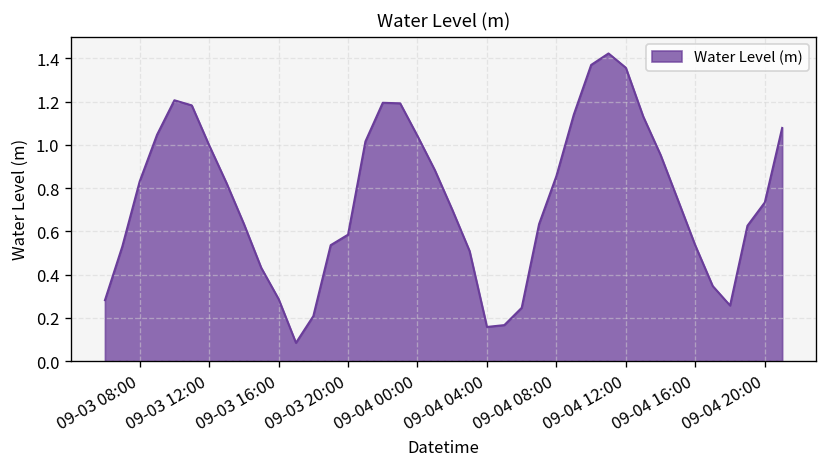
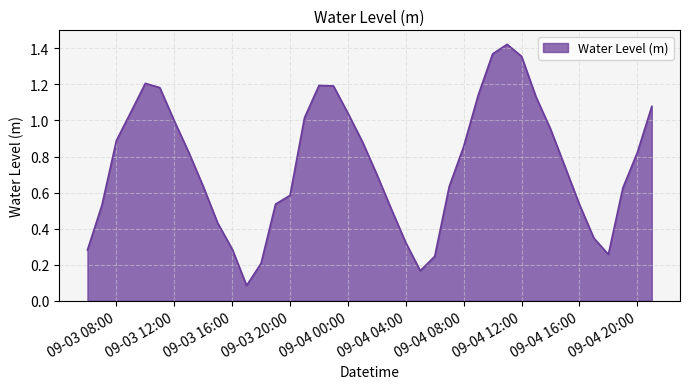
  {
-   "09-03 08:00": 0.83,
+   "09-03 08:00": 0.89,
    "09-03 12:00": 1.00,
    "09-03 16:00": 0.29,
    "09-03 20:00": 0.58,
    "09-04 00:00": 1.04,
-   "09-04 04:00": 0.16,
+   "09-04 04:00": 0.32,
    "09-04 08:00": 0.86,
    "09-04 12:00": 1.36,
    "09-04 16:00": 0.53,
-   "09-04 20:00": 0.73
+   "09-04 20:00": 0.82
  }
